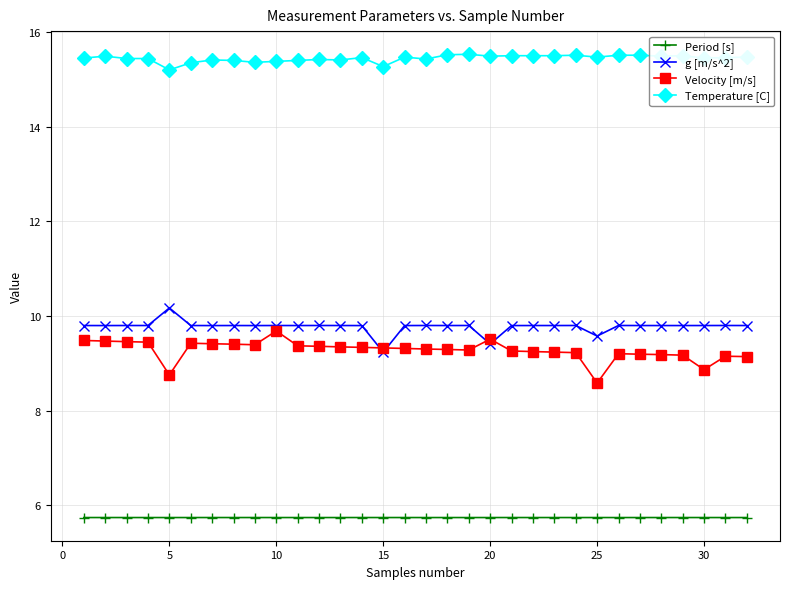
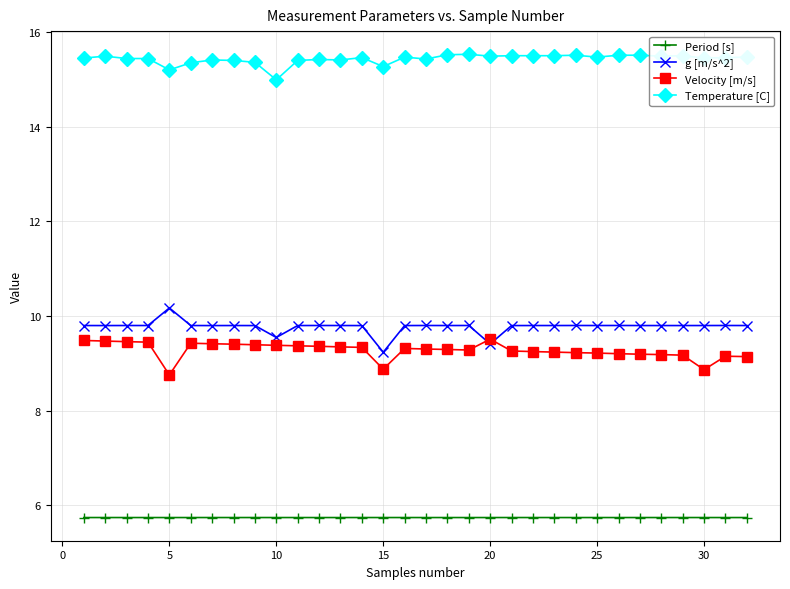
  {
    "Period [s]": {
      "5": 5.7,
      "10": 5.7,
      "15": 5.7,
      "20": 5.7,
      "25": 5.7,
      "30": 5.7
    },
    "g [m/s^2]": {
      "5": 10.2,
-     "10": 9.8,
+     "10": 9.5,
      "15": 9.2,
      "20": 9.4,
-     "25": 9.6,
+     "25": 9.8,
      "30": 9.8
    },
    "Velocity [m/s]": {
      "5": 8.8,
-     "10": 9.7,
-     "15": 9.3,
+     "10": 9.4,
+     "15": 8.9,
      "20": 9.5,
-     "25": 8.6,
+     "25": 9.2,
      "30": 8.9
    },
    "Temperature [C]": {
      "5": 15.2,
-     "10": 15.4,
+     "10": 15.0,
      "15": 15.3,
      "20": 15.5,
      "25": 15.5
    }
  }
